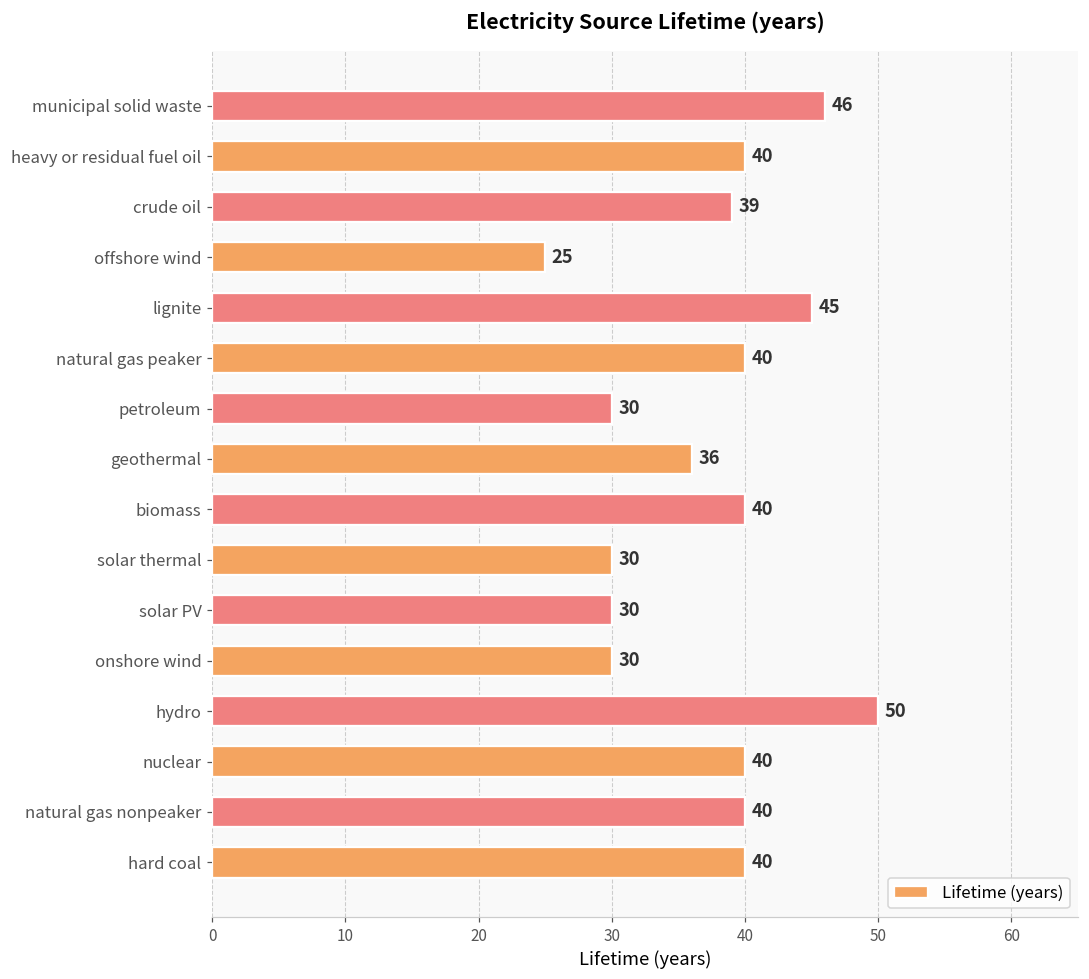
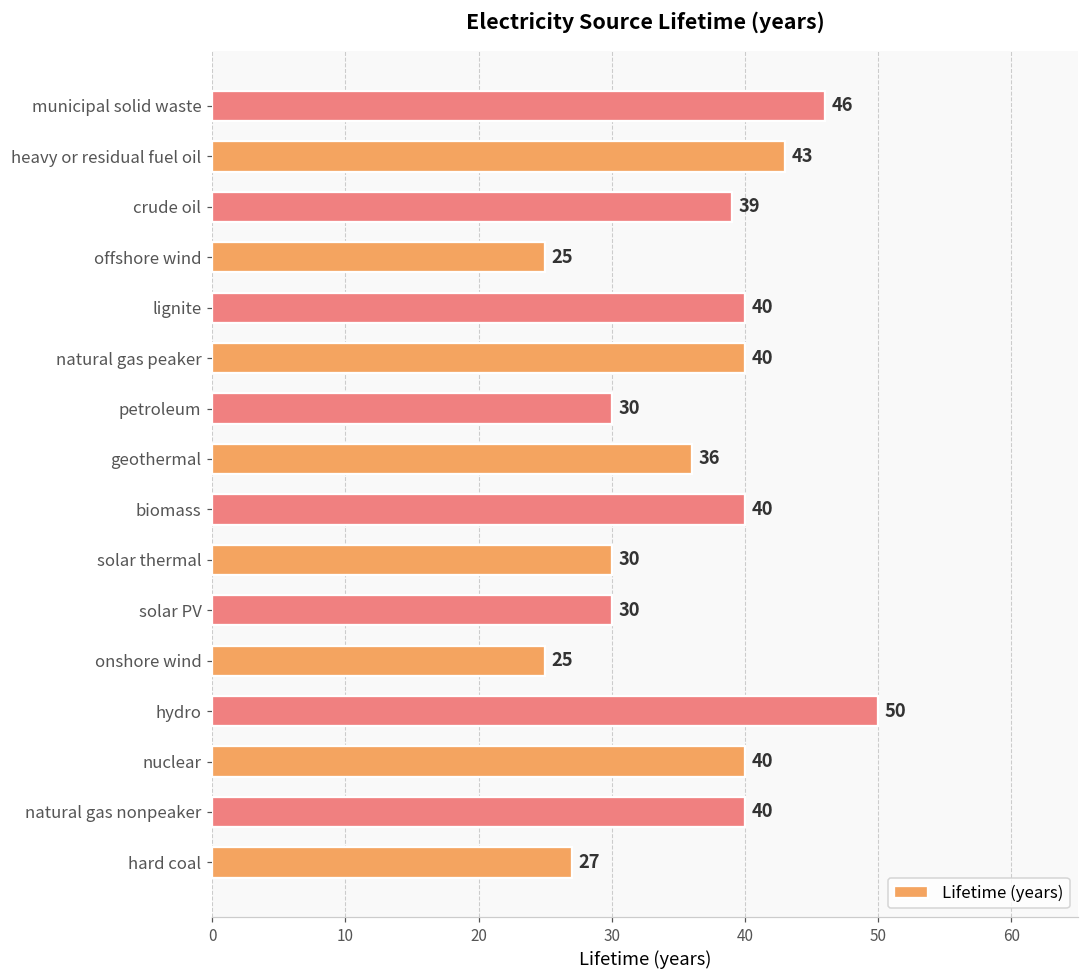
  {
    "municipal solid waste": 46,
-   "heavy or residual fuel oil": 40,
+   "heavy or residual fuel oil": 43,
    "crude oil": 39,
    "offshore wind": 25,
-   "lignite": 45,
+   "lignite": 40,
    "natural gas peaker": 40,
    "petroleum": 30,
    "geothermal": 36,
    "biomass": 40,
    "solar thermal": 30,
    "solar PV": 30,
-   "onshore wind": 30,
+   "onshore wind": 25,
    "hydro": 50,
    "nuclear": 40,
    "natural gas nonpeaker": 40,
-   "hard coal": 40
+   "hard coal": 27
  }
